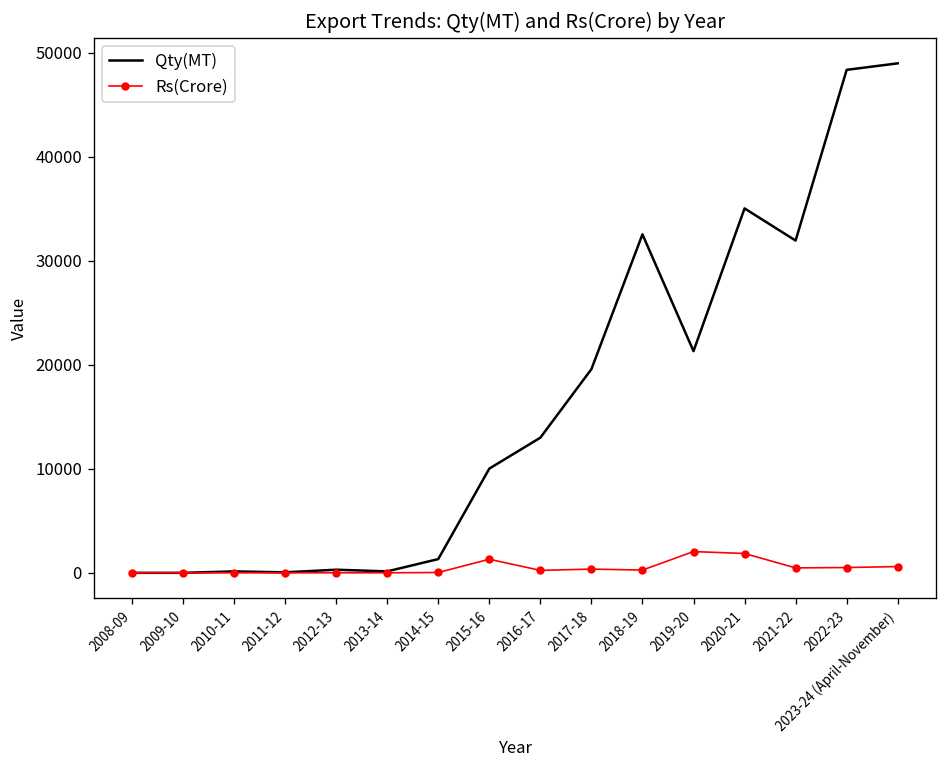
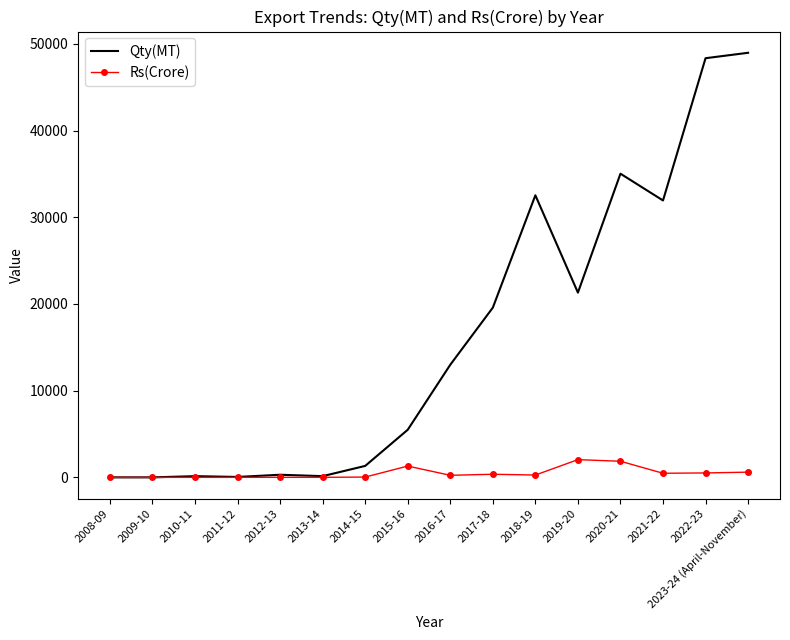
  {
    "Qty(MT)": {
      "2012-13": 0,
      "2014-15": 1000,
-     "2015-16": 10000,
+     "2015-16": 5000,
      "2016-17": 13000,
      "2017-18": 20000,
      "2018-19": 33000,
      "2019-20": 21000,
      "2020-21": 35000,
      "2021-22": 32000,
      "2022-23": 48000,
      "2023-24 (April-November)": 49000
    },
    "Rs(Crore)": {
      "2012-13": 0,
      "2014-15": 0,
      "2015-16": 1000,
      "2016-17": 0,
      "2017-18": 0,
      "2018-19": 0,
      "2019-20": 2000,
      "2020-21": 2000,
      "2021-22": 0,
      "2022-23": 1000,
      "2023-24 (April-November)": 1000
    }
  }
